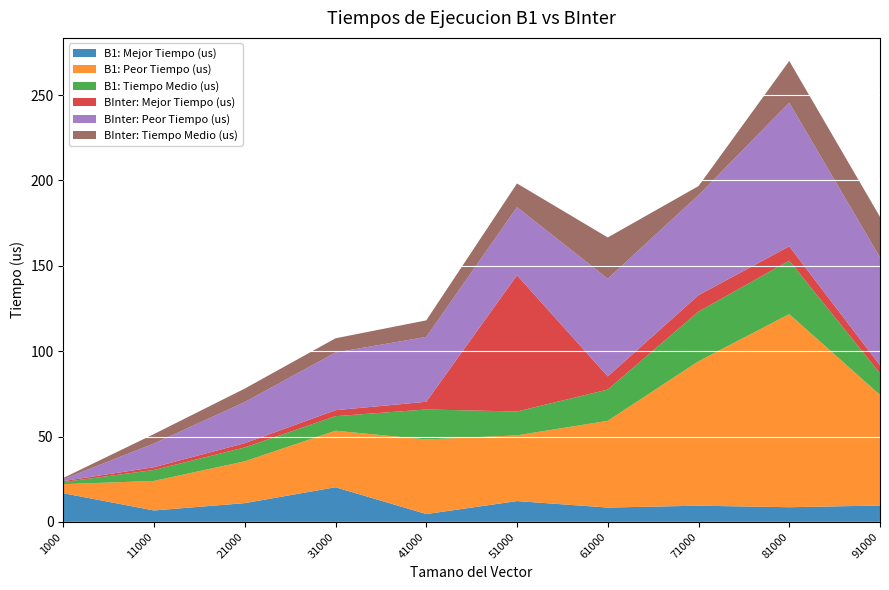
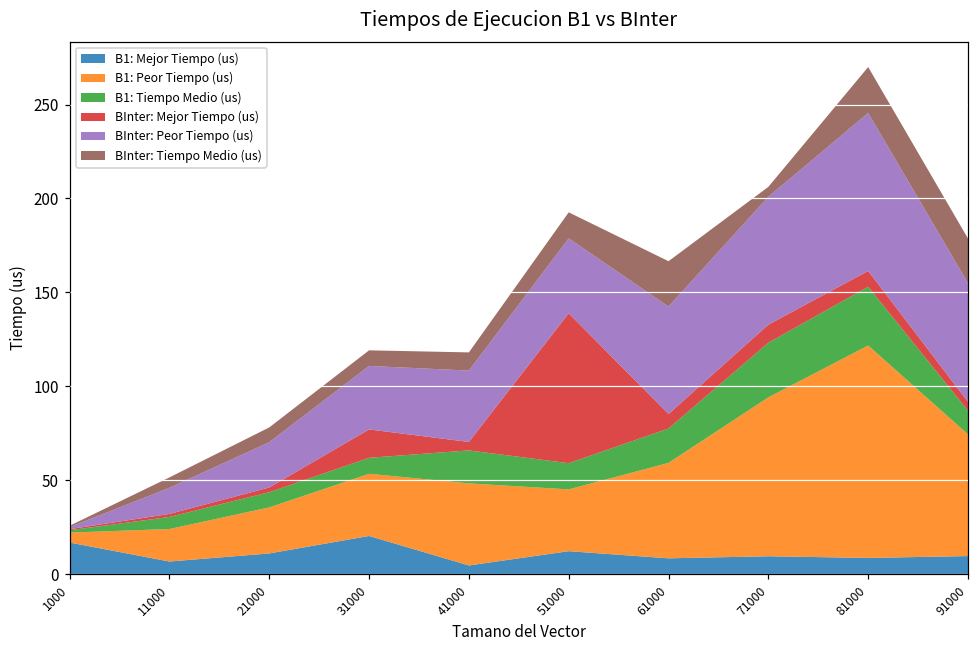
  {
    "B1: Mejor Tiempo (us)": {
      "1000": 17,
      "11000": 7,
      "21000": 11,
      "31000": 20,
      "41000": 5,
      "51000": 12,
      "61000": 8,
      "71000": 10,
      "81000": 9,
      "91000": 10
    },
    "B1: Peor Tiempo (us)": {
      "11000": 17,
      "21000": 25,
      "31000": 33,
      "41000": 44,
-     "51000": 39,
+     "51000": 33,
      "61000": 51,
      "71000": 85,
      "81000": 113,
      "91000": 65
    },
    "B1: Tiempo Medio (us)": {
      "11000": 6,
      "21000": 8,
      "31000": 9,
      "41000": 18,
      "51000": 14,
      "61000": 18,
      "71000": 29,
      "81000": 31,
      "91000": 13
    },
    "BInter: Mejor Tiempo (us)": {
      "11000": 2,
      "21000": 3,
-     "31000": 4,
+     "31000": 15,
      "41000": 5,
      "51000": 80,
      "61000": 8,
      "71000": 10,
      "81000": 8,
      "91000": 5
    },
    "BInter: Peor Tiempo (us)": {
      "11000": 14,
      "21000": 24,
      "31000": 34,
      "41000": 38,
      "51000": 40,
      "61000": 57,
-     "71000": 59,
+     "71000": 68,
      "81000": 84,
      "91000": 63
    },
    "BInter: Tiempo Medio (us)": {
      "11000": 6,
      "21000": 8,
      "31000": 8,
      "41000": 10,
      "51000": 14,
      "61000": 24,
      "71000": 5,
      "81000": 24,
      "91000": 24
    }
  }
